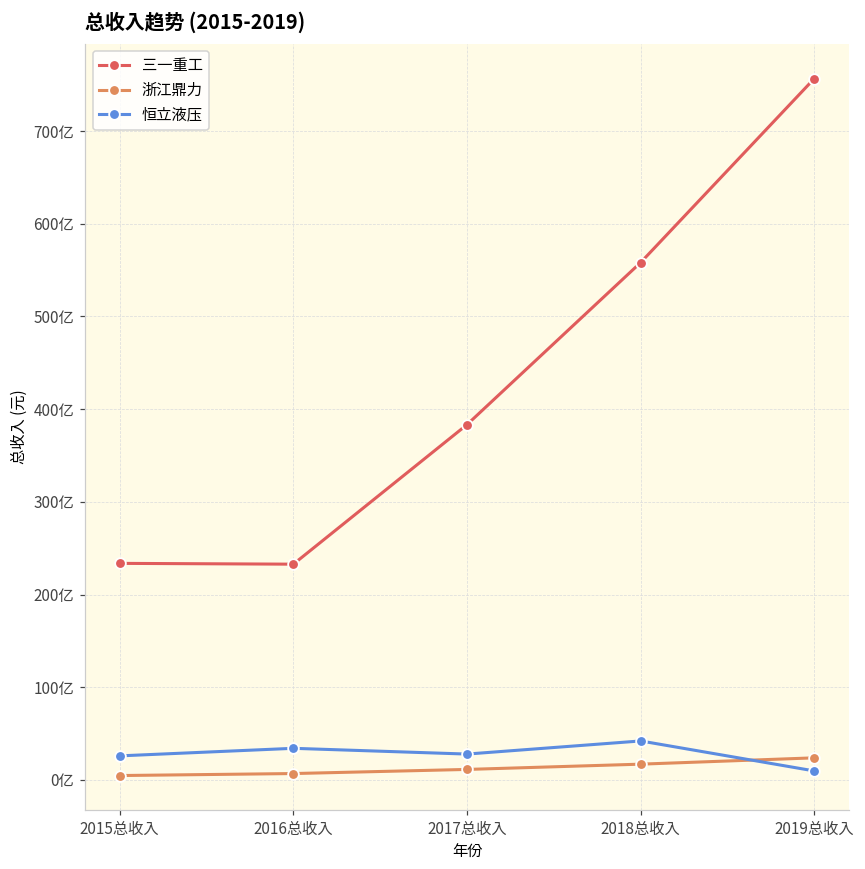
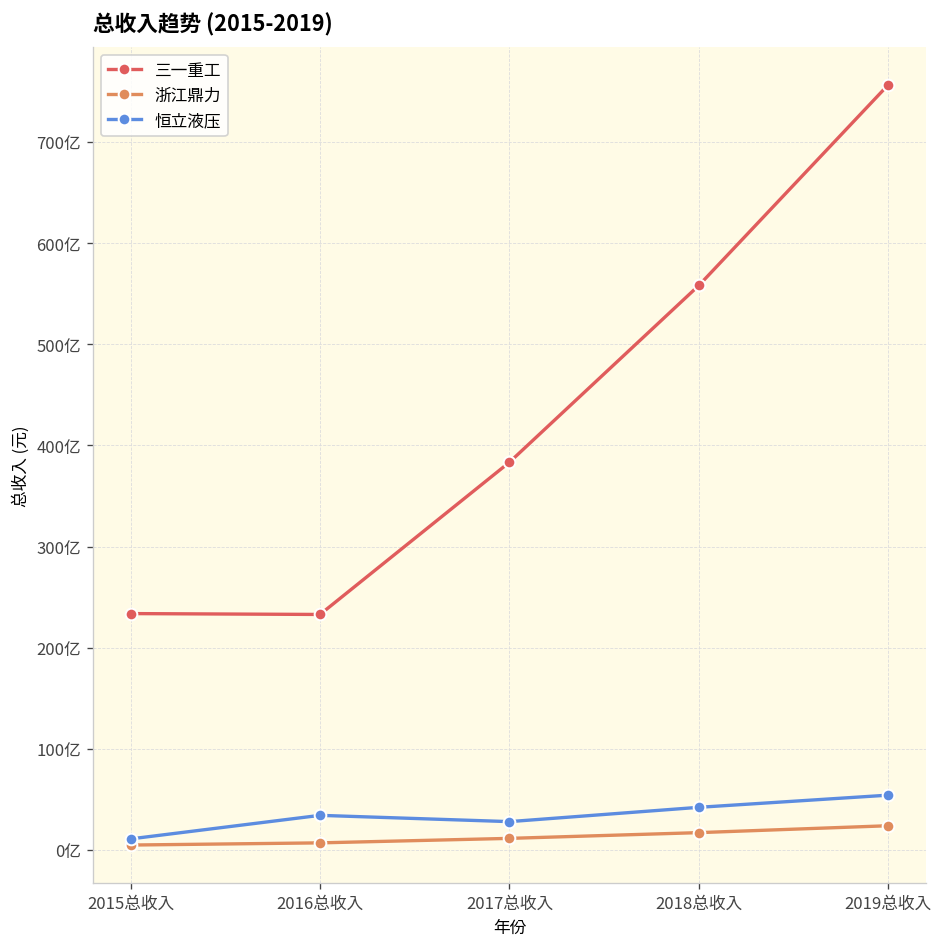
  {
    "恒立液压": {
-     "2015总收入": "30亿",
+     "2015总收入": "10亿",
      "2016总收入": "30亿",
      "2017总收入": "30亿",
      "2018总收入": "40亿",
-     "2019总收入": "10亿"
+     "2019总收入": "50亿"
    }
  }
